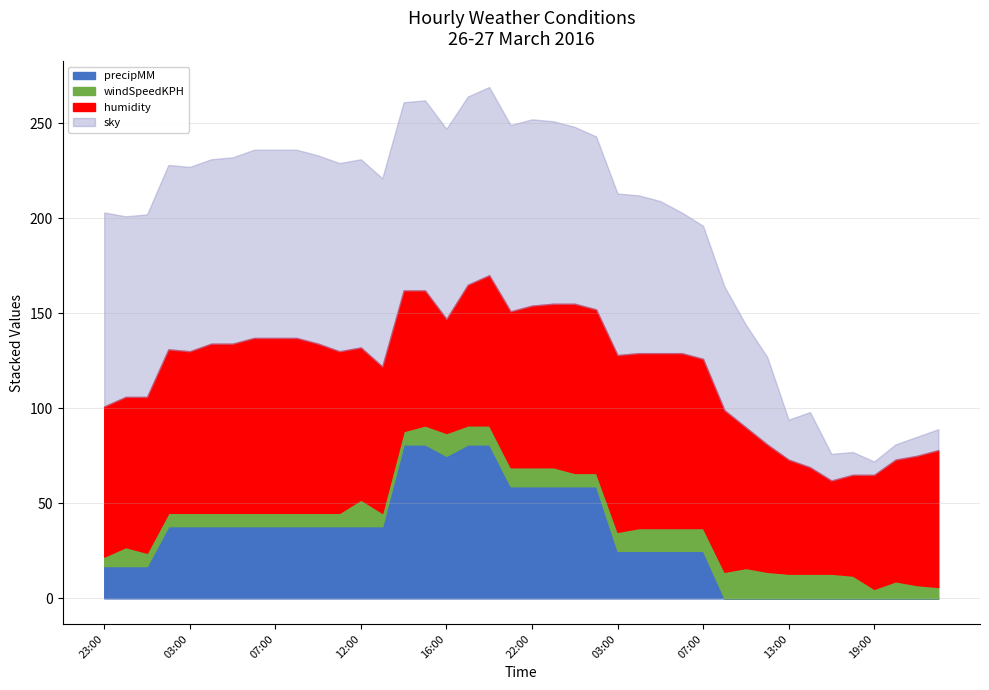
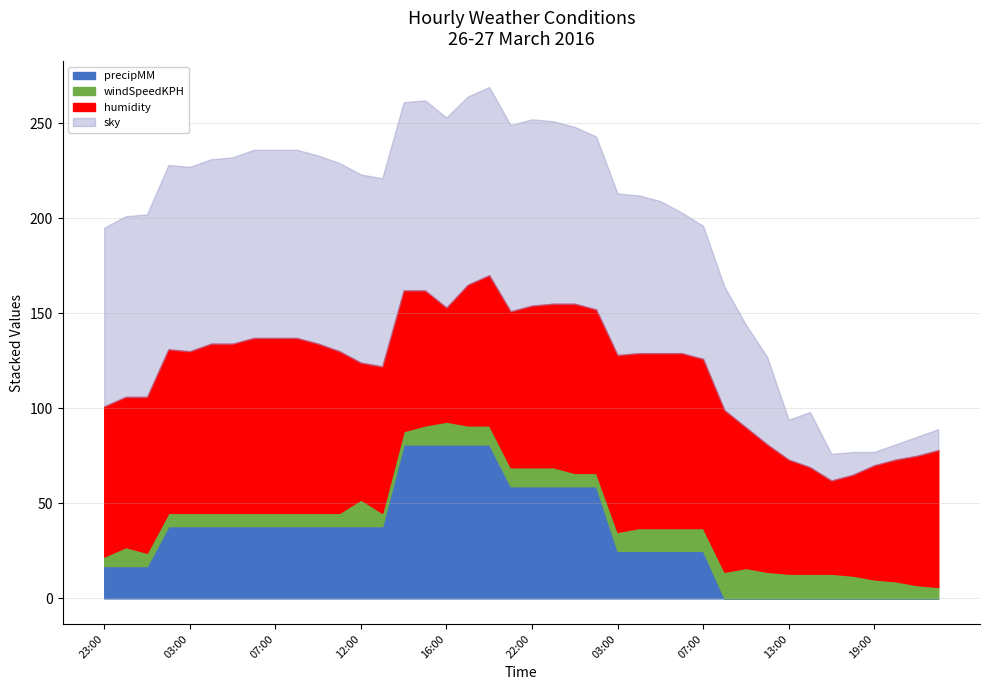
  {
    "precipMM": {
-     "16:00": 75
+     "16:00": 81
    },
    "windSpeedKPH": {
-     "19:00": 5
+     "19:00": 10
    },
    "humidity": {
      "23:00": 79,
-     "12:00": 80,
+     "12:00": 72,
      "16:00": 60,
      "22:00": 85,
      "13:00": 60,
      "19:00": 60
    },
    "sky": {
-     "23:00": 102,
+     "23:00": 94,
      "12:00": 99,
      "16:00": 100,
      "22:00": 98,
      "13:00": 21,
      "19:00": 7
    }
  }
